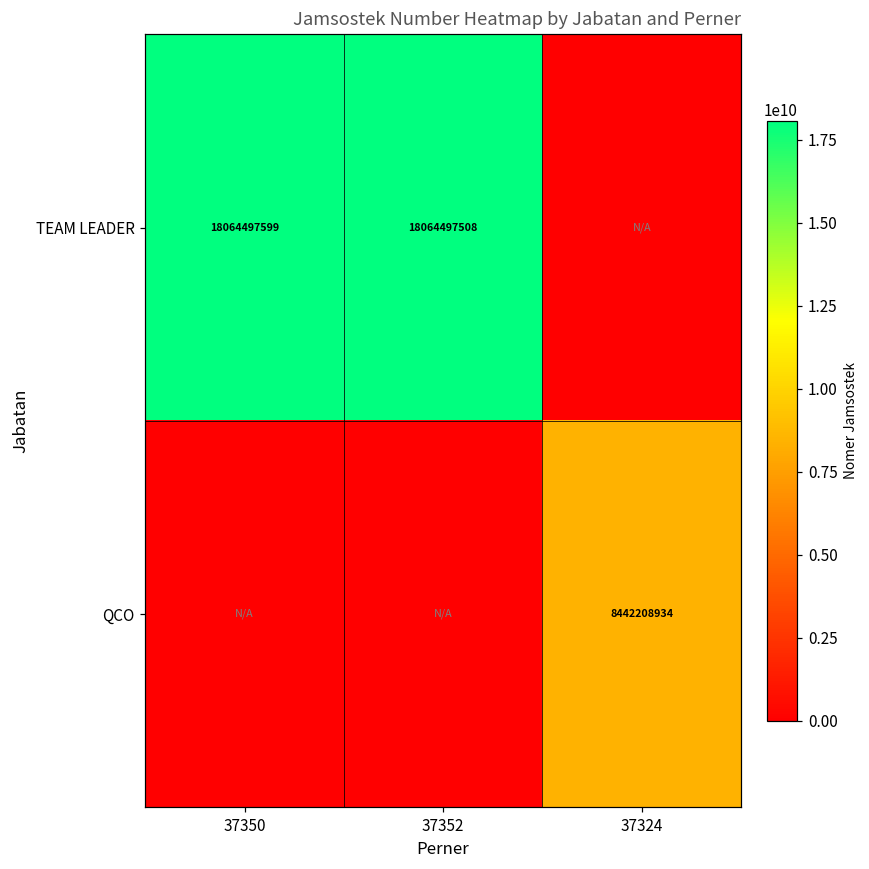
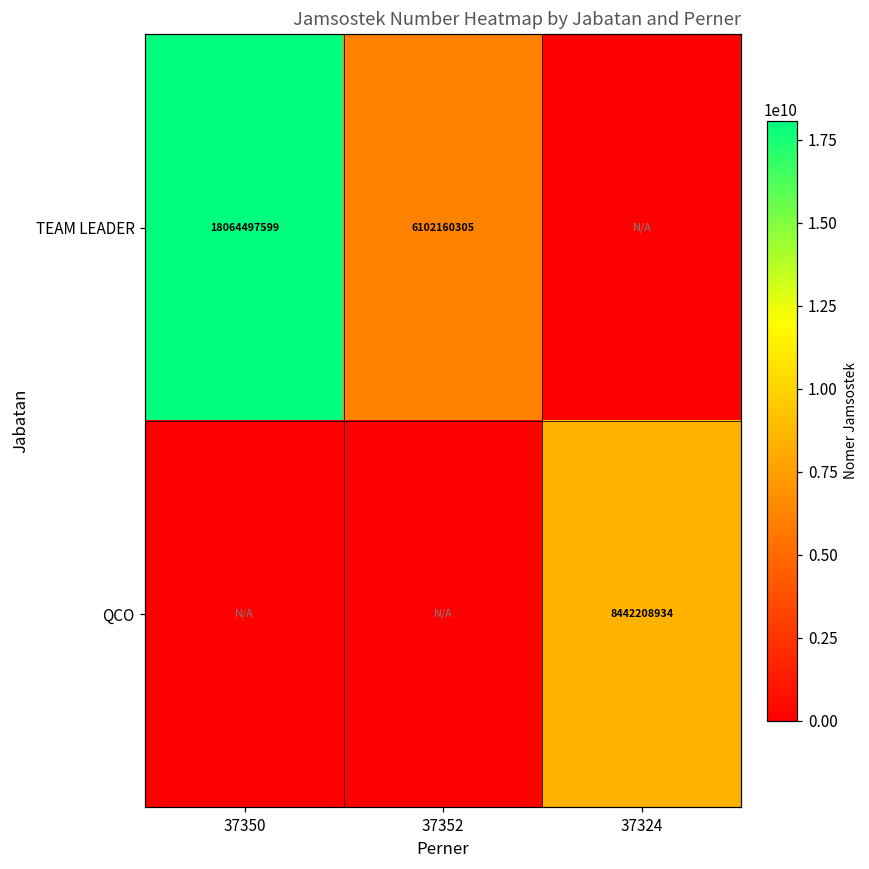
  {
    "TEAM LEADER": {
      "37350": 18064497599,
-     "37352": 18064497508
+     "37352": 6102160305
    },
    "QCO": {
      "37324": 8442208934
    }
  }
